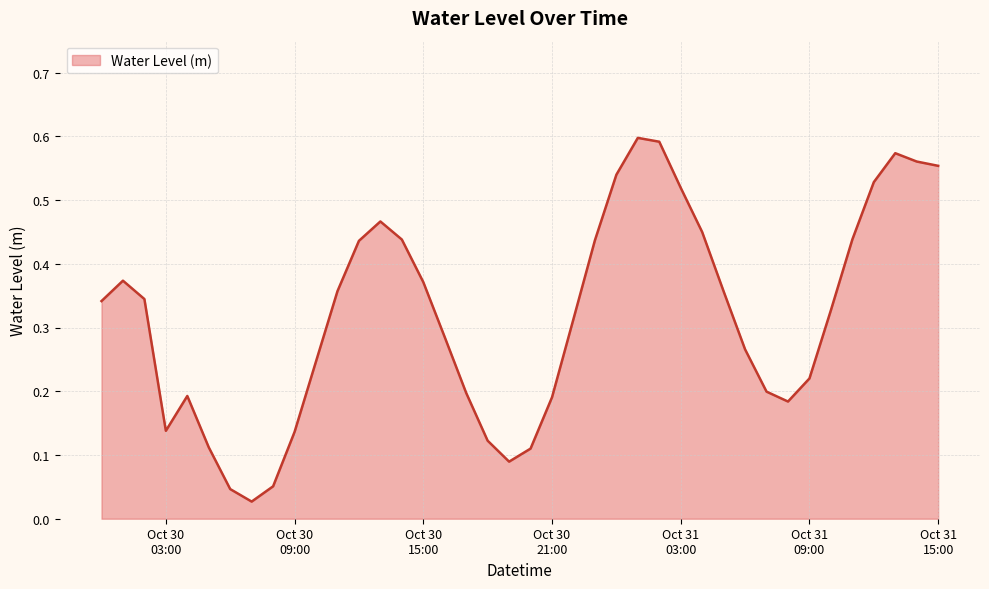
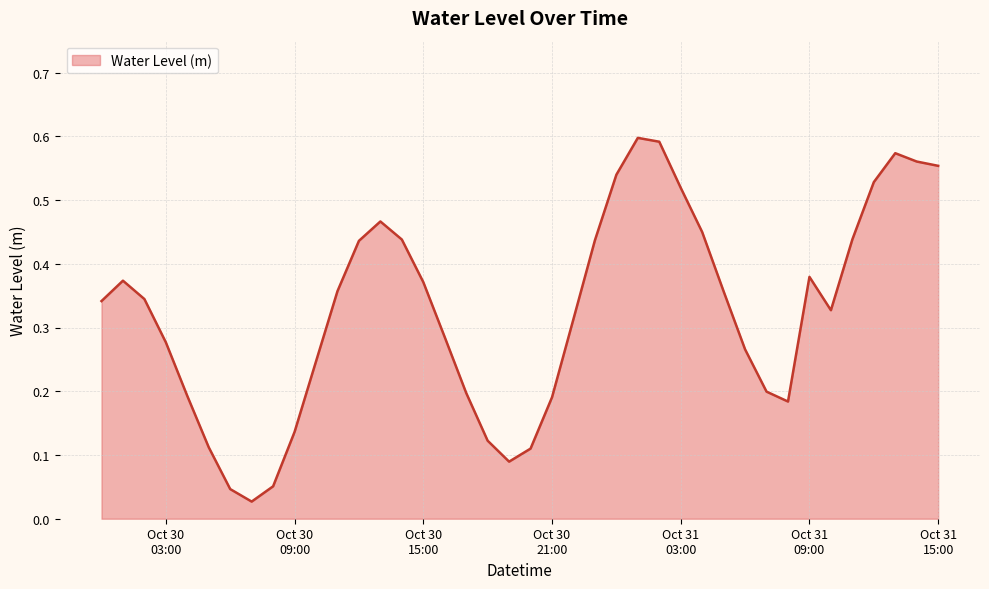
  {
-   "Oct 30 03:00": 0.14,
+   "Oct 30 03:00": 0.28,
    "Oct 30 09:00": 0.14,
    "Oct 30 15:00": 0.37,
    "Oct 30 21:00": 0.19,
    "Oct 31 03:00": 0.52,
-   "Oct 31 09:00": 0.22,
+   "Oct 31 09:00": 0.38,
    "Oct 31 15:00": 0.55
  }
